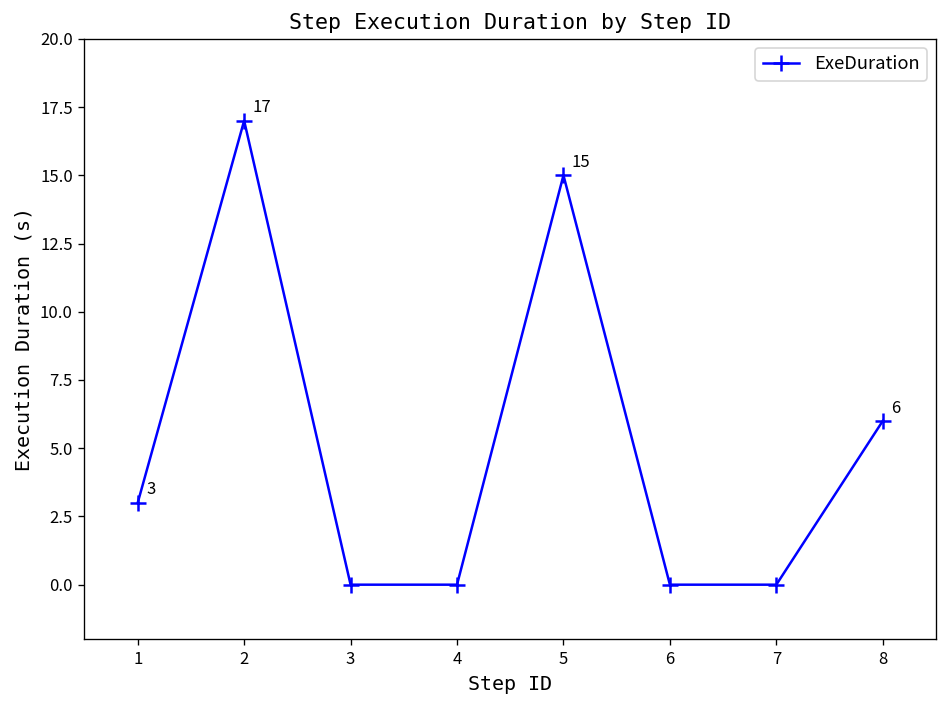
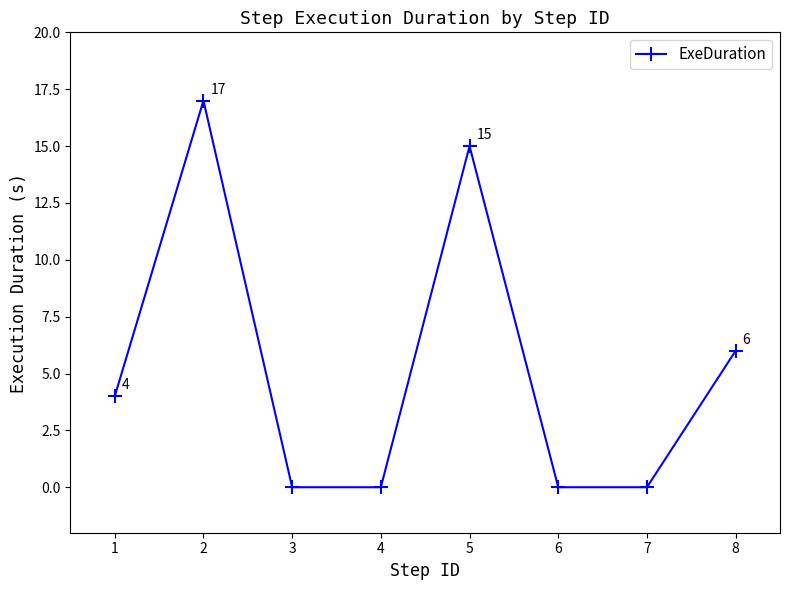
  {
-   "1": 3,
+   "1": 4,
    "2": 17,
    "5": 15,
    "8": 6
  }
